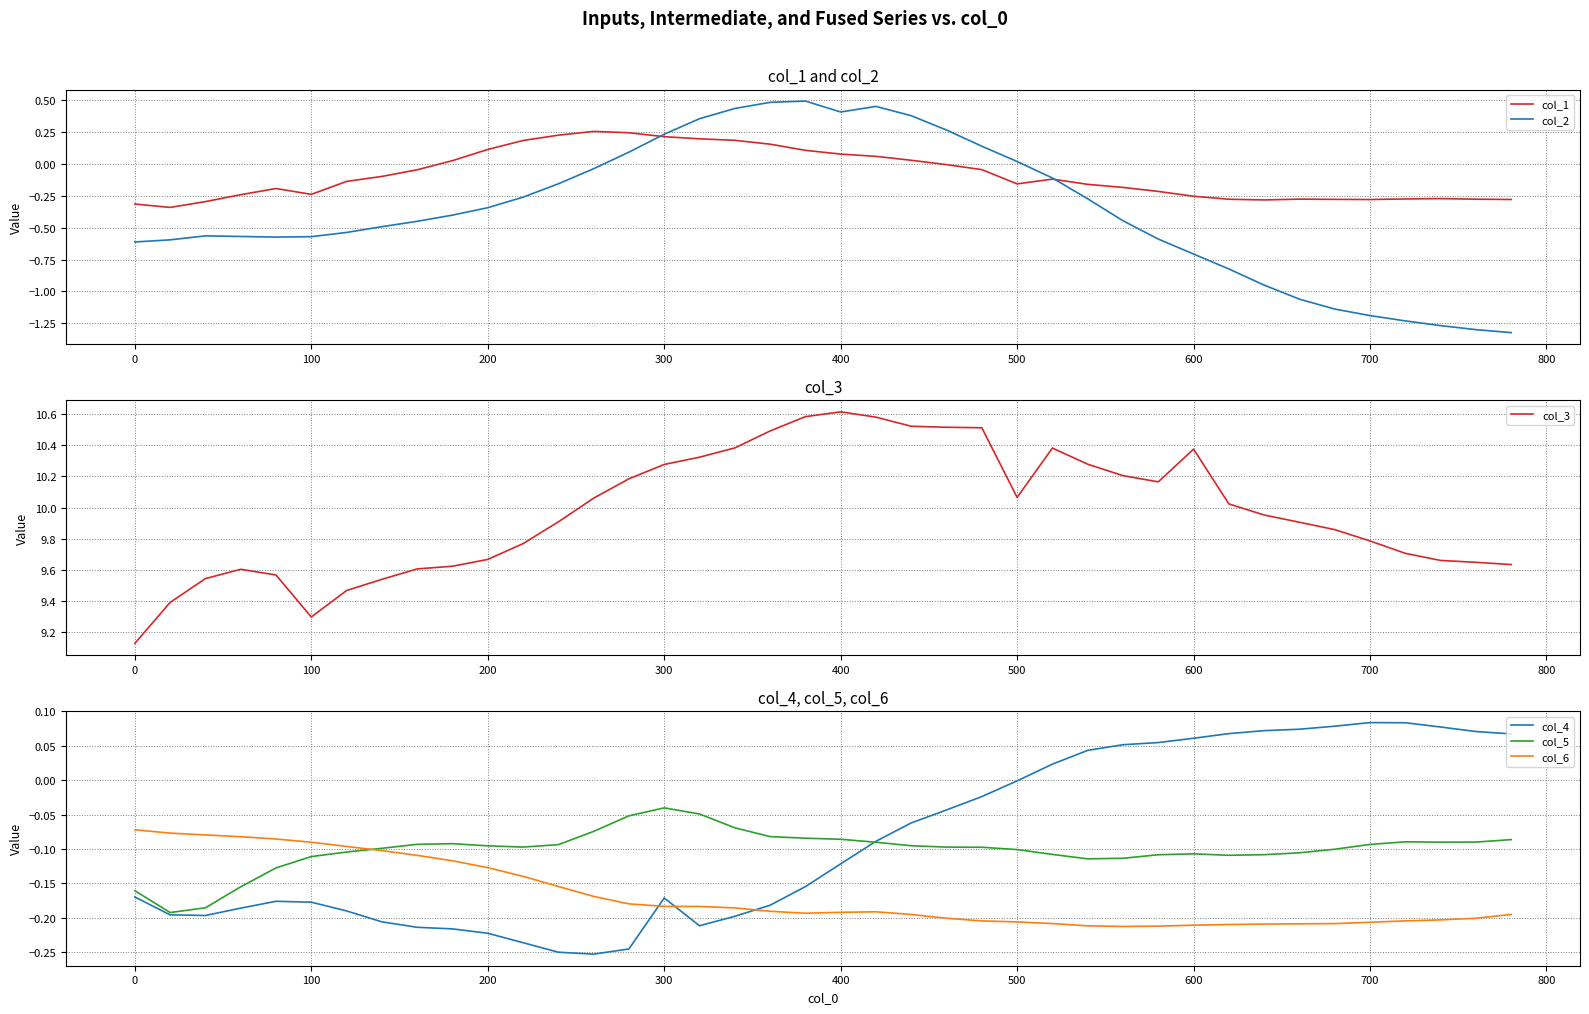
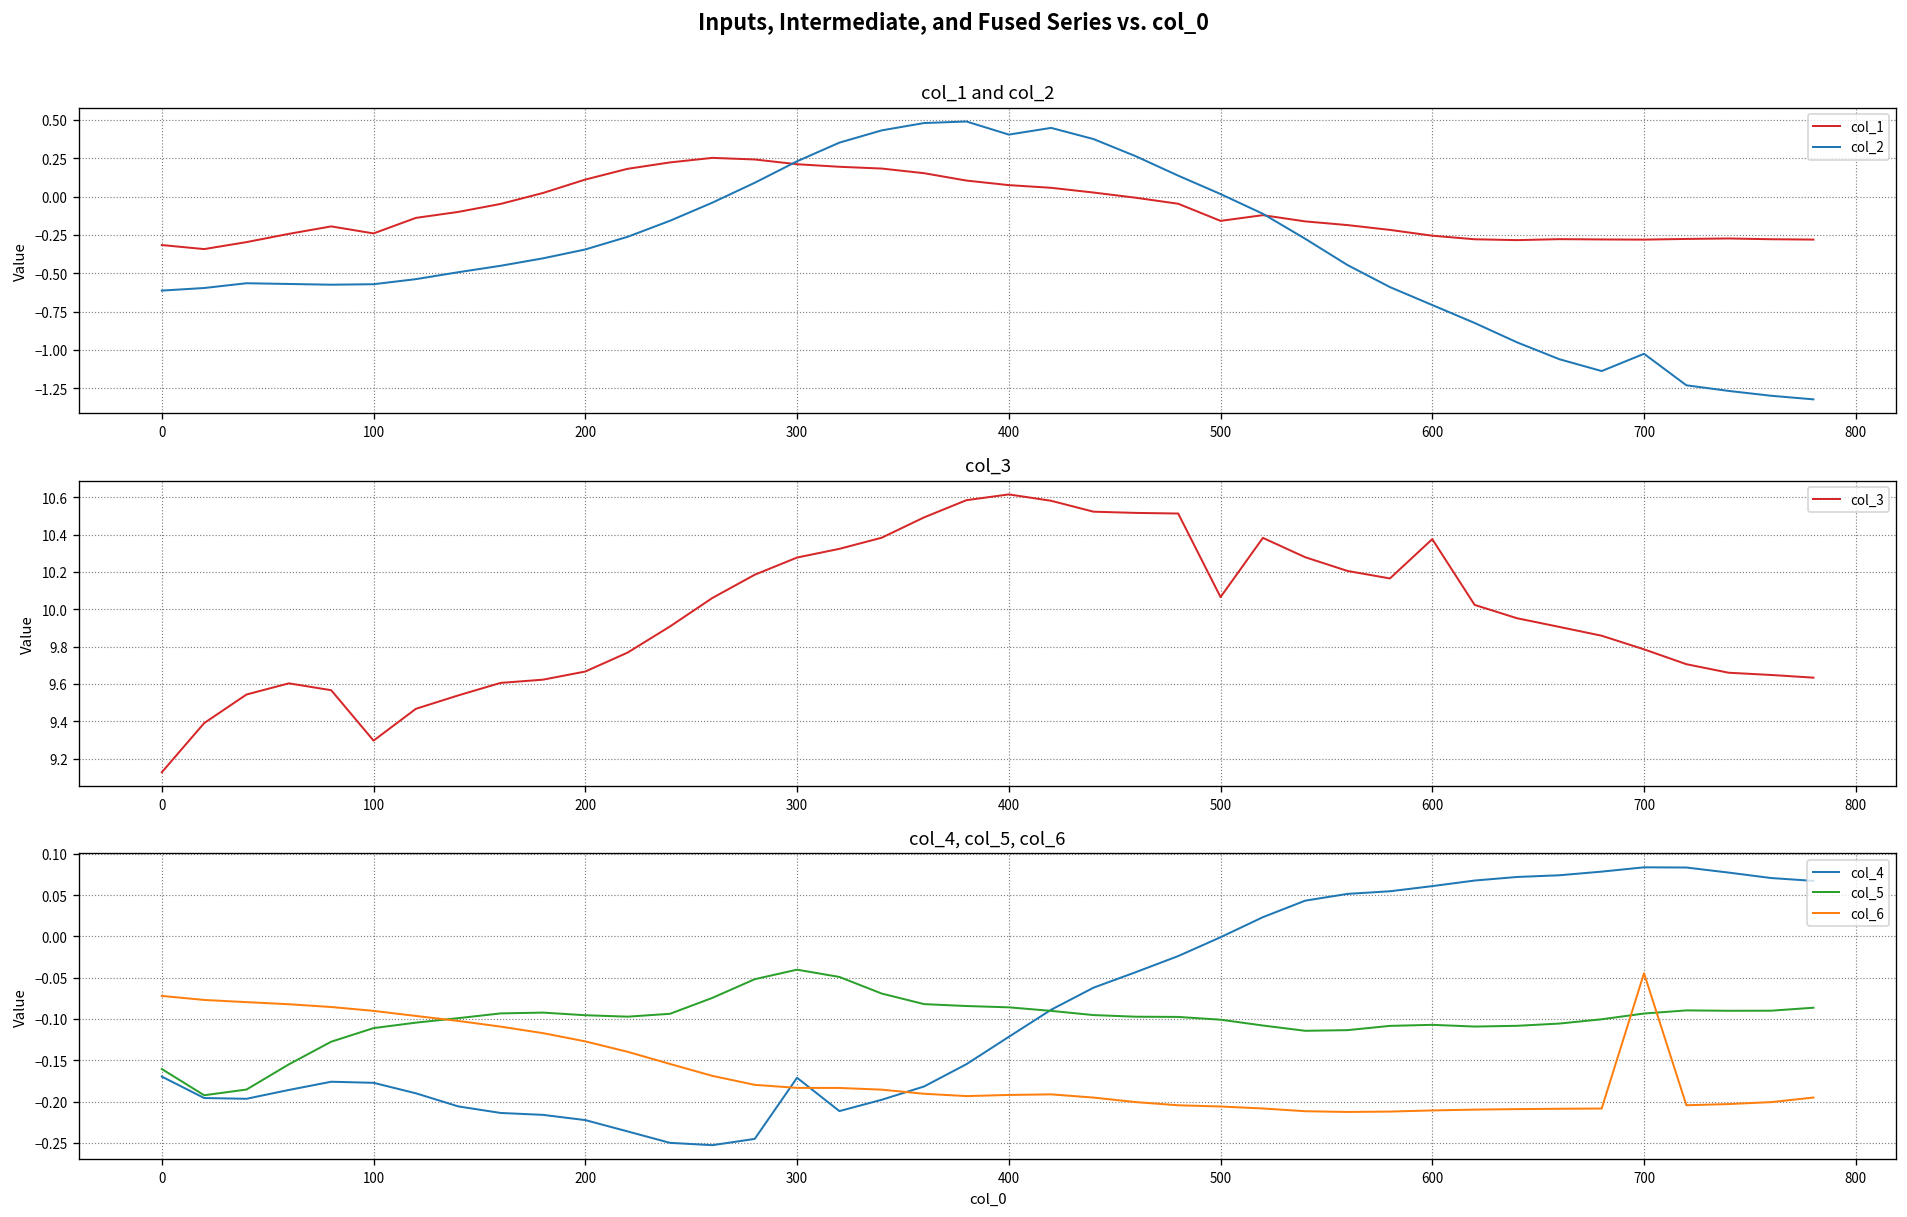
  {
    "col_1 and col_2": {
      "col_1": {
        "0": -0.32,
        "100": -0.24,
        "200": 0.11,
        "400": 0.07,
        "500": -0.16,
        "600": -0.26,
        "700": -0.28
      },
      "col_2": {
        "0": -0.61,
        "100": -0.57,
        "200": -0.34,
        "400": 0.40,
        "500": 0.02,
        "600": -0.71,
-       "700": -1.19
+       "700": -1.03
      }
    },
    "col_3": {
      "0": 9.13,
      "100": 9.30,
      "200": 9.67,
      "300": 10.28,
      "400": 10.62,
      "500": 10.07,
      "600": 10.38,
      "700": 9.79
    },
    "col_4, col_5, col_6": {
      "col_4": {
        "0": -0.17,
        "100": -0.18,
        "200": -0.22,
        "300": -0.17,
        "400": -0.12,
        "500": 0.00,
        "600": 0.06,
        "700": 0.08
      },
      "col_5": {
        "0": -0.16,
        "100": -0.11,
        "200": -0.10,
        "300": -0.04,
        "400": -0.09,
        "500": -0.10,
        "600": -0.11,
        "700": -0.09
      },
      "col_6": {
        "0": -0.07,
        "100": -0.09,
        "200": -0.13,
        "300": -0.18,
        "400": -0.19,
        "500": -0.21,
        "600": -0.21,
-       "700": -0.21
+       "700": -0.04
      }
    }
  }
